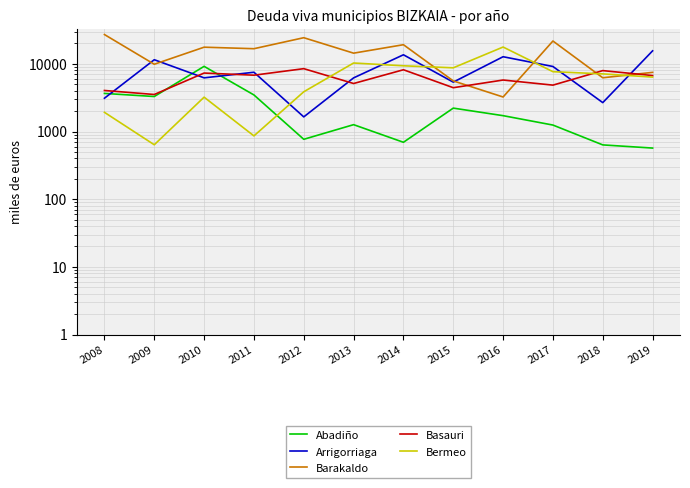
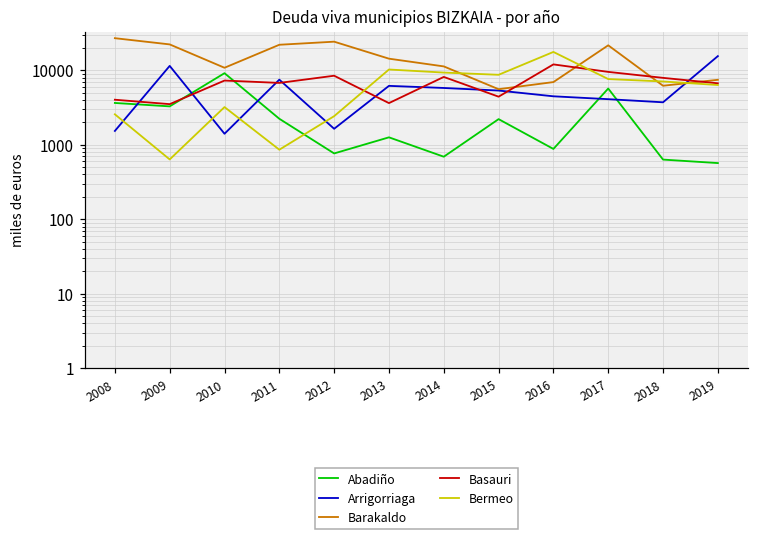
  {
    "Abadiño": {
      "2008": 4000,
      "2010": 9000,
-     "2011": 3000,
+     "2011": 2200,
      "2012": 800,
      "2013": 1300,
      "2014": 700,
      "2015": 2200,
-     "2016": 1700,
-     "2017": 1200,
+     "2016": 900,
+     "2017": 6000,
      "2018": 600,
      "2019": 600
    },
    "Arrigorriaga": {
-     "2008": 3000,
+     "2008": 1500,
      "2009": 11000,
-     "2010": 6000,
+     "2010": 1400,
      "2011": 8000,
      "2012": 1600,
      "2013": 6000,
-     "2014": 14000,
-     "2016": 13000,
-     "2017": 9000,
-     "2018": 2700,
+     "2014": 6000,
+     "2016": 4000,
+     "2017": 4000,
+     "2018": 4000,
      "2019": 16000
    },
    "Barakaldo": {
      "2008": 27000,
-     "2009": 10000,
-     "2010": 18000,
-     "2011": 17000,
+     "2009": 22000,
+     "2010": 11000,
+     "2011": 22000,
      "2012": 24000,
      "2013": 14000,
-     "2014": 19000,
-     "2016": 3000,
+     "2014": 11000,
+     "2016": 7000,
      "2017": 22000,
      "2018": 6000,
      "2019": 7000
    },
    "Basauri": {
      "2008": 4000,
      "2010": 7000,
      "2011": 7000,
      "2012": 8000,
-     "2013": 5000,
+     "2013": 4000,
      "2014": 8000,
      "2015": 4000,
-     "2016": 6000,
-     "2017": 5000,
+     "2016": 12000,
+     "2017": 10000,
      "2018": 8000
    },
    "Bermeo": {
-     "2008": 1900,
+     "2008": 2600,
      "2009": 600,
      "2010": 3000,
      "2011": 900,
-     "2012": 4000,
+     "2012": 2400,
      "2013": 10000,
      "2014": 9000,
      "2015": 9000,
      "2016": 18000,
      "2017": 8000,
      "2018": 7000
    }
  }
